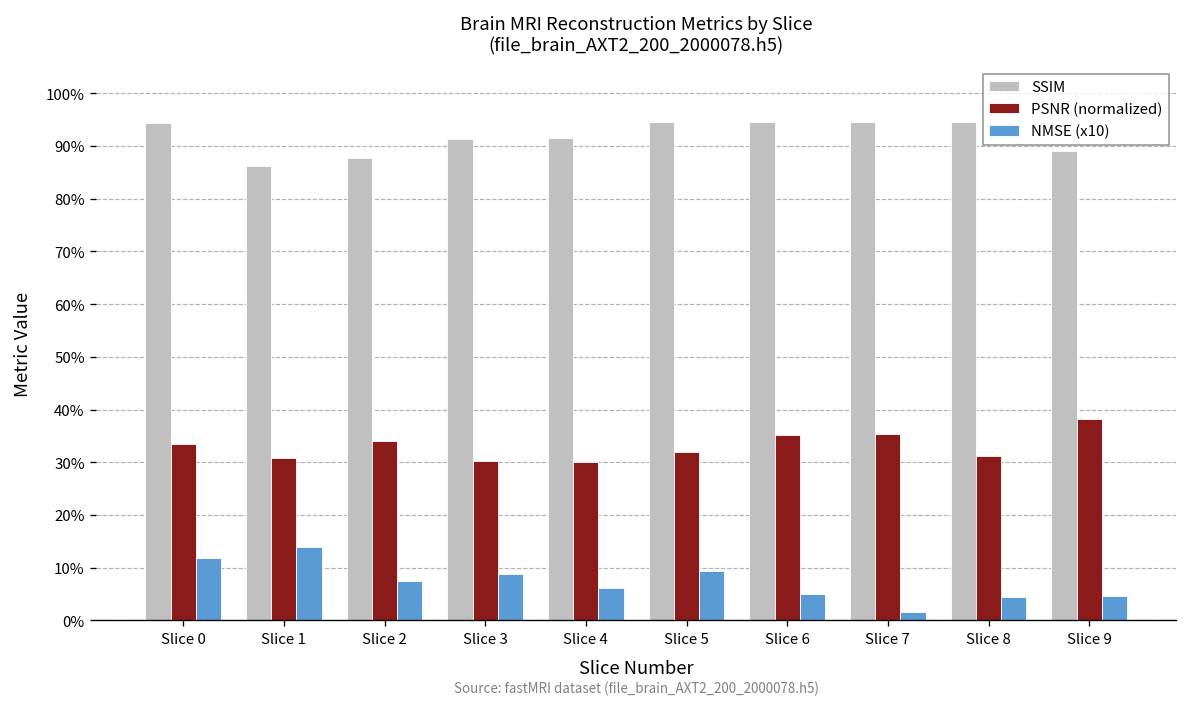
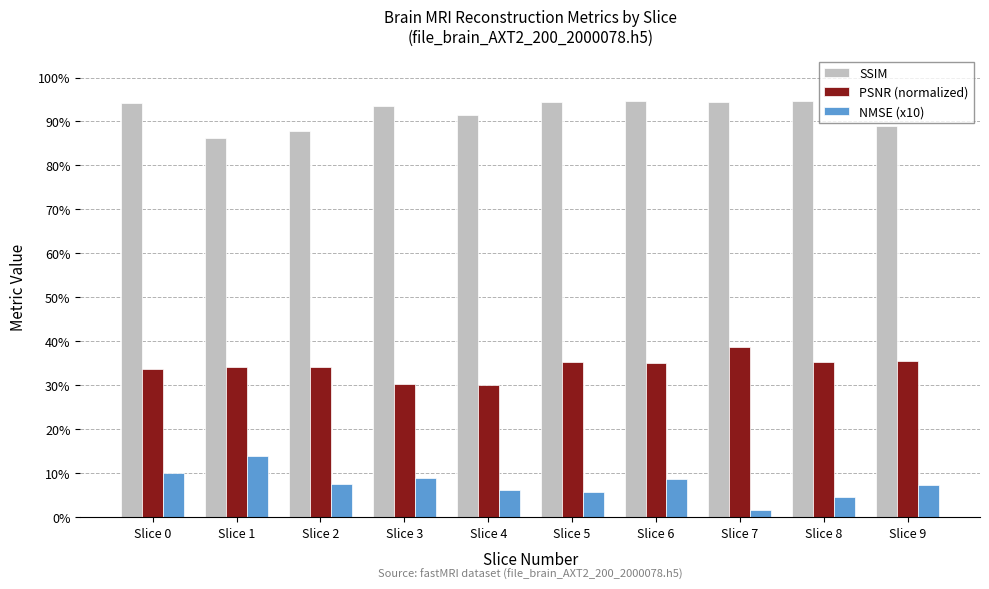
  {
    "SSIM": {
      "Slice 0": "94%",
      "Slice 1": "86%",
      "Slice 2": "88%",
-     "Slice 3": "91%",
+     "Slice 3": "93%",
      "Slice 4": "91%",
      "Slice 5": "94%",
      "Slice 6": "95%",
      "Slice 7": "94%",
      "Slice 8": "95%",
      "Slice 9": "89%"
    },
    "PSNR (normalized)": {
      "Slice 0": "34%",
-     "Slice 1": "31%",
+     "Slice 1": "34%",
      "Slice 2": "34%",
      "Slice 3": "30%",
      "Slice 4": "30%",
-     "Slice 5": "32%",
+     "Slice 5": "35%",
      "Slice 6": "35%",
-     "Slice 7": "35%",
-     "Slice 8": "31%",
-     "Slice 9": "38%"
+     "Slice 7": "39%",
+     "Slice 8": "35%",
+     "Slice 9": "35%"
    },
    "NMSE (x10)": {
-     "Slice 0": "12%",
+     "Slice 0": "10%",
      "Slice 1": "14%",
      "Slice 2": "8%",
      "Slice 3": "9%",
      "Slice 4": "6%",
-     "Slice 5": "9%",
-     "Slice 6": "5%",
+     "Slice 5": "6%",
+     "Slice 6": "9%",
      "Slice 7": "2%",
      "Slice 8": "5%",
-     "Slice 9": "5%"
+     "Slice 9": "7%"
    }
  }
